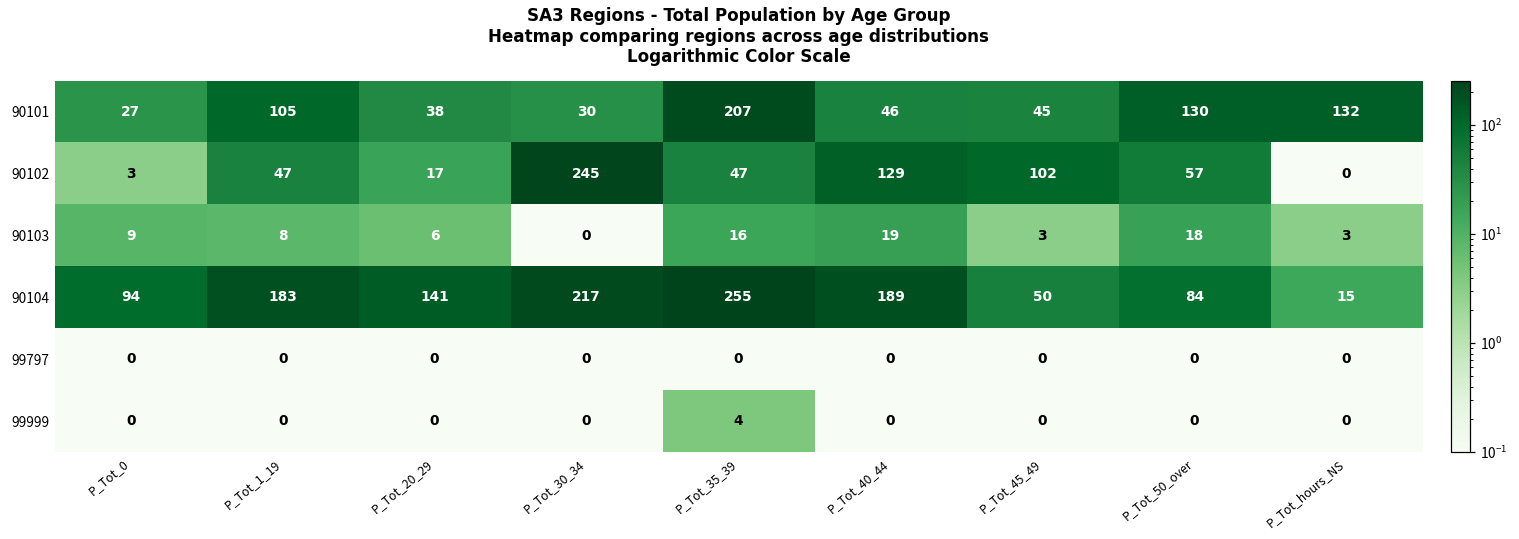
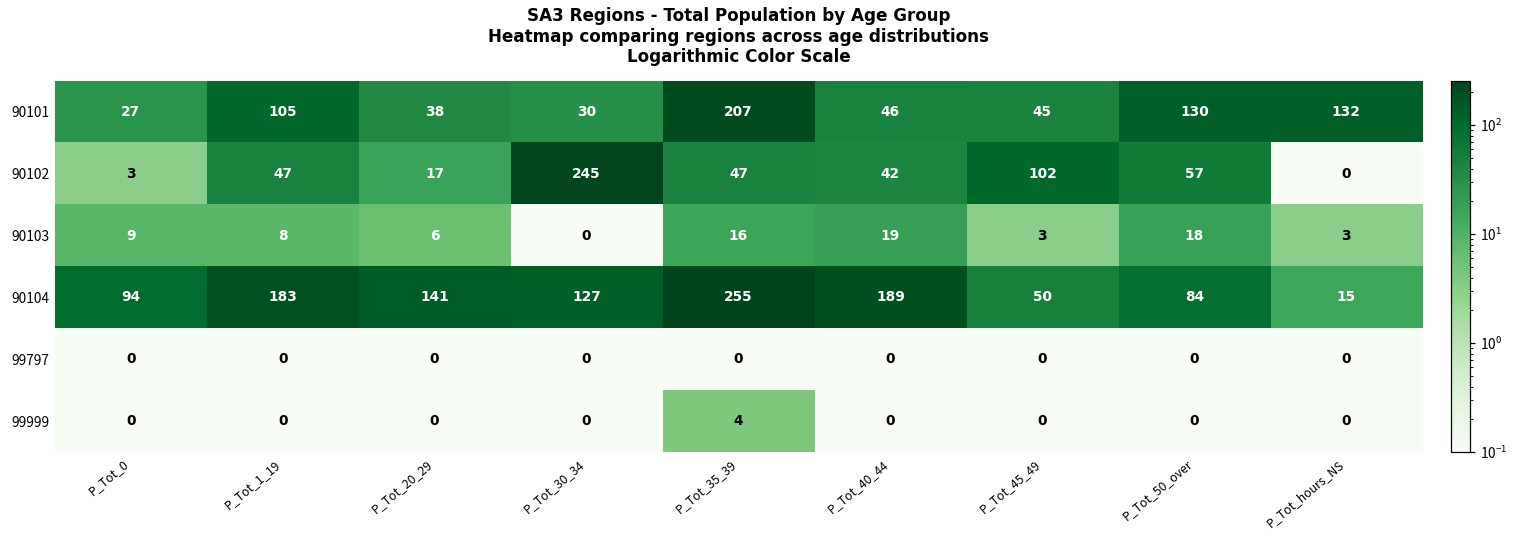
  {
    "90101": {
      "P_Tot_0": 27,
      "P_Tot_1_19": 105,
      "P_Tot_20_29": 38,
      "P_Tot_30_34": 30,
      "P_Tot_35_39": 207,
      "P_Tot_40_44": 46,
      "P_Tot_45_49": 45,
      "P_Tot_50_over": 130,
      "P_Tot_hours_NS": 132
    },
    "90102": {
      "P_Tot_0": 3,
      "P_Tot_1_19": 47,
      "P_Tot_20_29": 17,
      "P_Tot_30_34": 245,
      "P_Tot_35_39": 47,
-     "P_Tot_40_44": 129,
+     "P_Tot_40_44": 42,
      "P_Tot_45_49": 102,
      "P_Tot_50_over": 57,
      "P_Tot_hours_NS": 0
    },
    "90103": {
      "P_Tot_0": 9,
      "P_Tot_1_19": 8,
      "P_Tot_20_29": 6,
      "P_Tot_30_34": 0,
      "P_Tot_35_39": 16,
      "P_Tot_40_44": 19,
      "P_Tot_45_49": 3,
      "P_Tot_50_over": 18,
      "P_Tot_hours_NS": 3
    },
    "90104": {
      "P_Tot_0": 94,
      "P_Tot_1_19": 183,
      "P_Tot_20_29": 141,
-     "P_Tot_30_34": 217,
+     "P_Tot_30_34": 127,
      "P_Tot_35_39": 255,
      "P_Tot_40_44": 189,
      "P_Tot_45_49": 50,
      "P_Tot_50_over": 84,
      "P_Tot_hours_NS": 15
    },
    "99797": {
      "P_Tot_0": 0,
      "P_Tot_1_19": 0,
      "P_Tot_20_29": 0,
      "P_Tot_30_34": 0,
      "P_Tot_35_39": 0,
      "P_Tot_40_44": 0,
      "P_Tot_45_49": 0,
      "P_Tot_50_over": 0,
      "P_Tot_hours_NS": 0
    },
    "99999": {
      "P_Tot_0": 0,
      "P_Tot_1_19": 0,
      "P_Tot_20_29": 0,
      "P_Tot_30_34": 0,
      "P_Tot_35_39": 4,
      "P_Tot_40_44": 0,
      "P_Tot_45_49": 0,
      "P_Tot_50_over": 0,
      "P_Tot_hours_NS": 0
    }
  }
